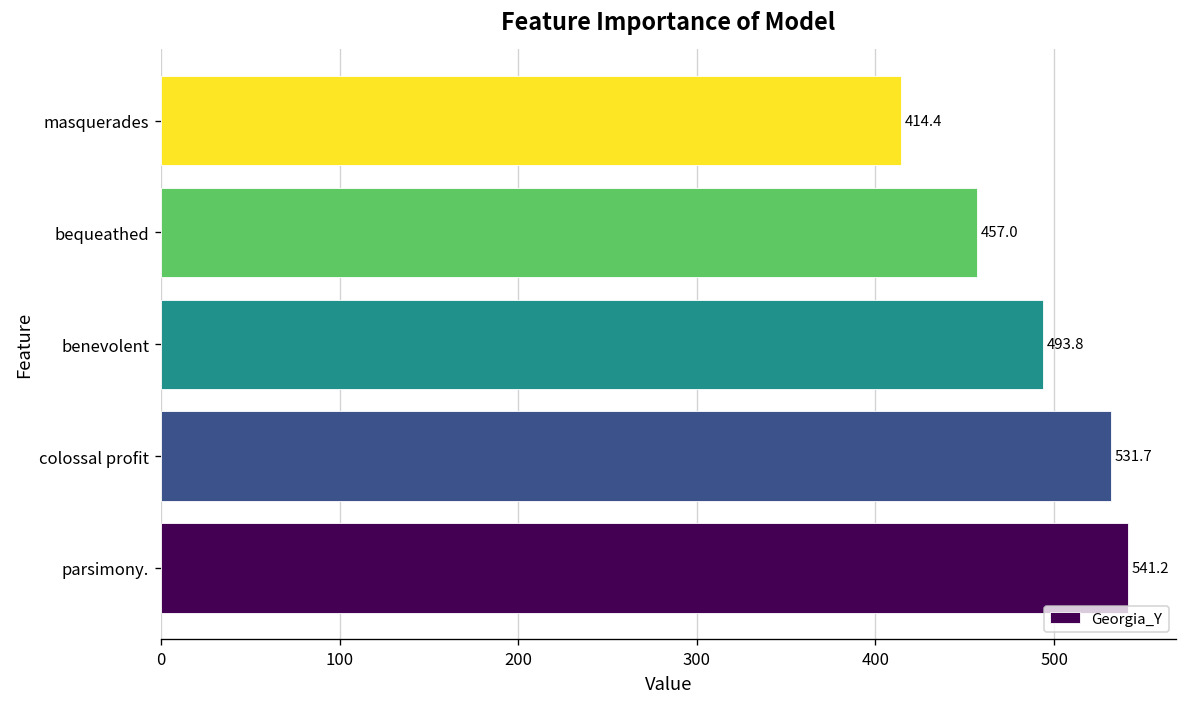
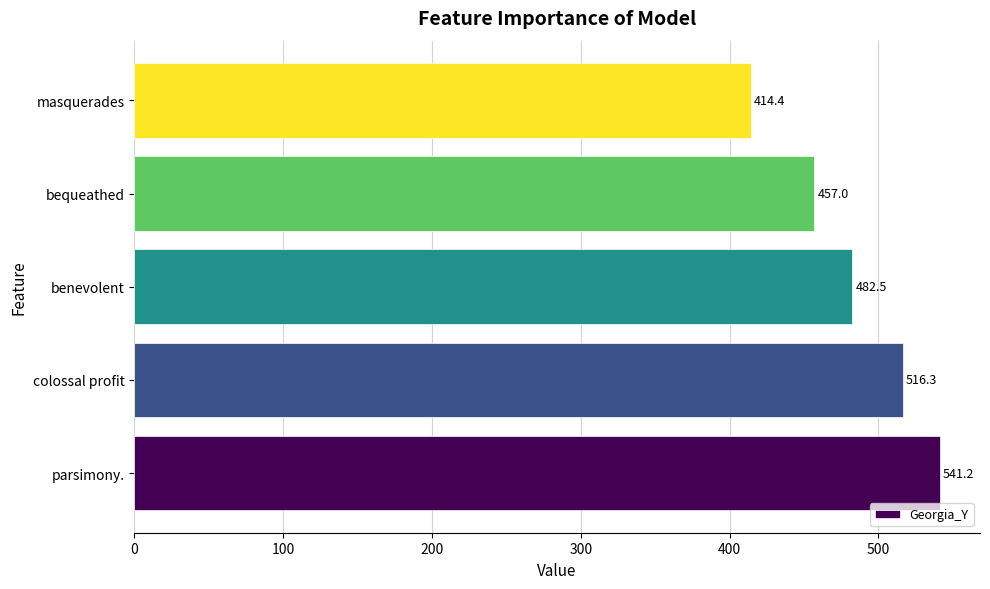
  {
    "masquerades": 414.4,
    "bequeathed": 457.0,
-   "benevolent": 493.8,
-   "colossal profit": 531.7,
+   "benevolent": 482.5,
+   "colossal profit": 516.3,
    "parsimony.": 541.2
  }
